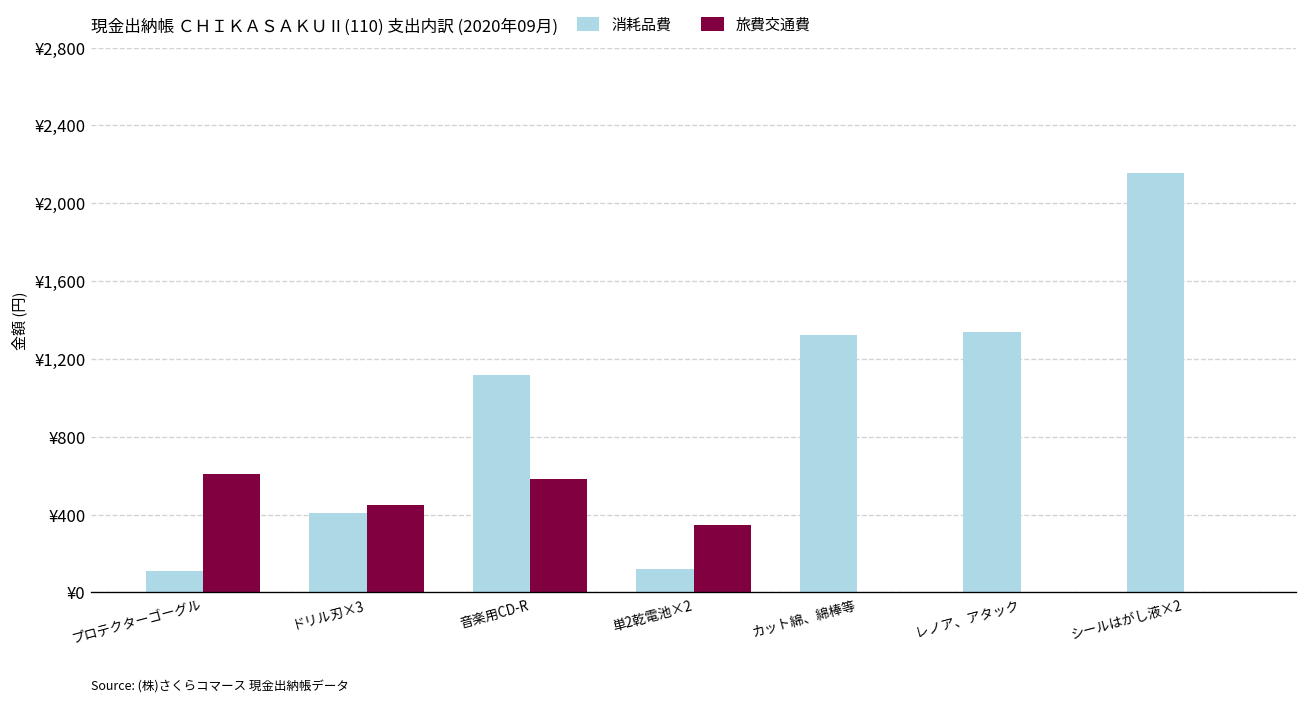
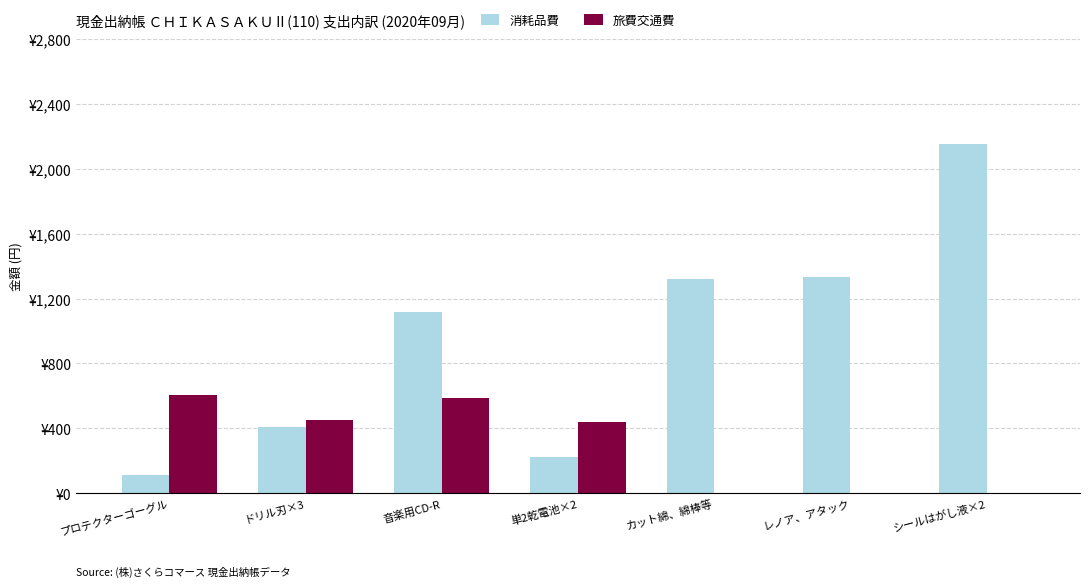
  {
    "消耗品費": {
      "プロテクターゴーグル": "¥110",
      "ドリル刃×3": "¥410",
      "音楽用CD-R": "¥1,120",
-     "単2乾電池×2": "¥120",
+     "単2乾電池×2": "¥220",
      "カット綿、綿棒等": "¥1,320",
      "レノア、アタック": "¥1,340",
      "シールはがし液×2": "¥2,160"
    },
    "旅費交通費": {
      "プロテクターゴーグル": "¥610",
      "ドリル刃×3": "¥450",
      "音楽用CD-R": "¥590",
-     "単2乾電池×2": "¥350",
+     "単2乾電池×2": "¥440",
      "カット綿、綿棒等": "¥0",
      "レノア、アタック": "¥0",
      "シールはがし液×2": "¥0"
    }
  }
